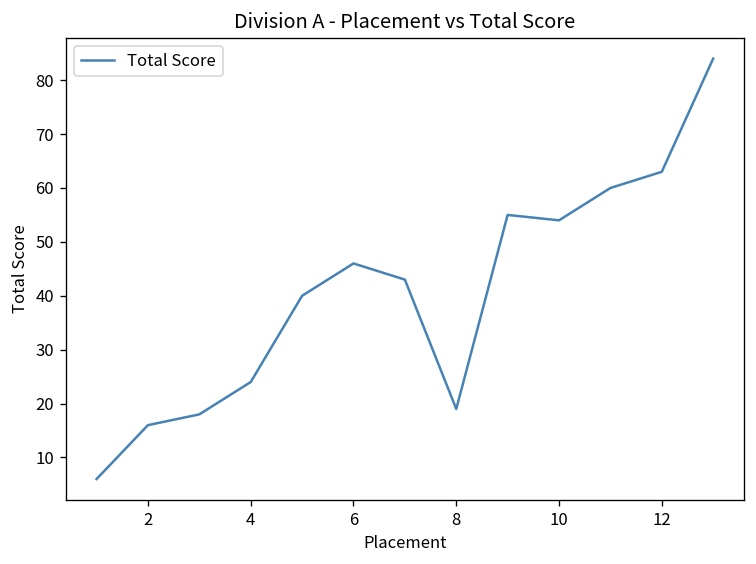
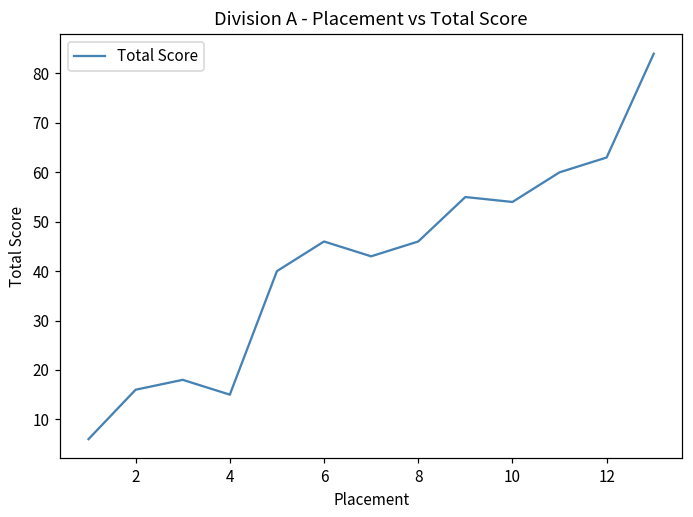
  {
    "2": 16,
-   "4": 24,
+   "4": 15,
    "6": 46,
-   "8": 19,
+   "8": 46,
    "10": 54,
    "12": 63
  }
